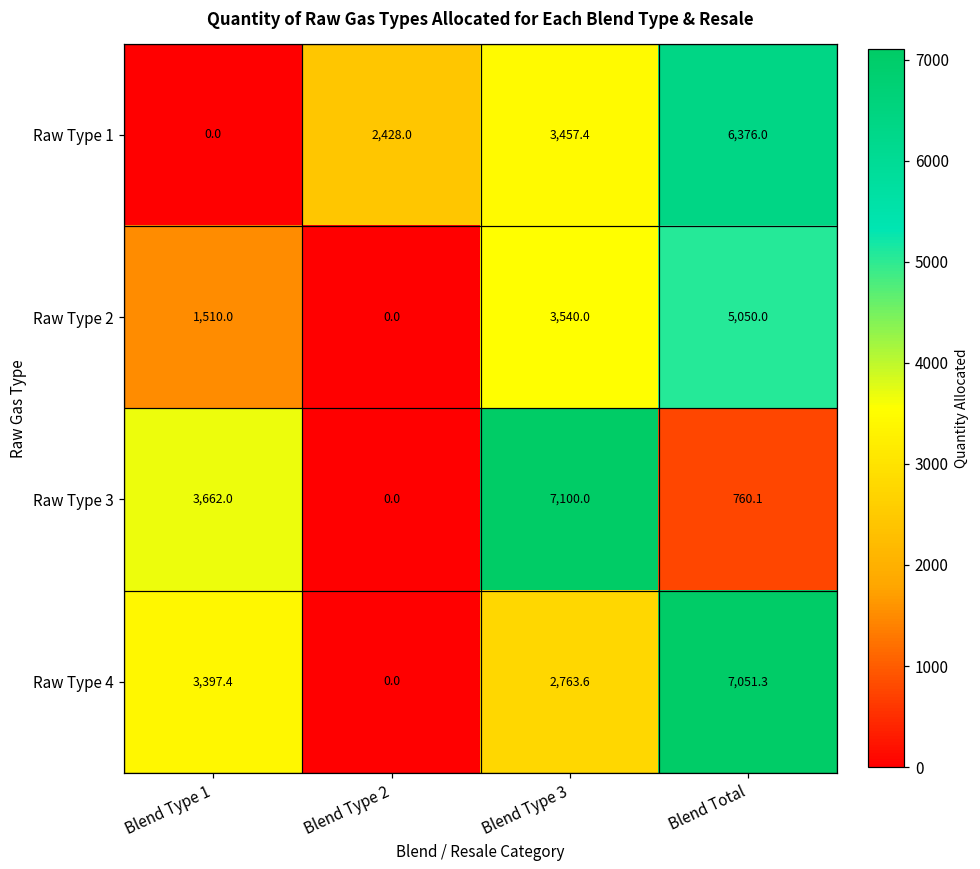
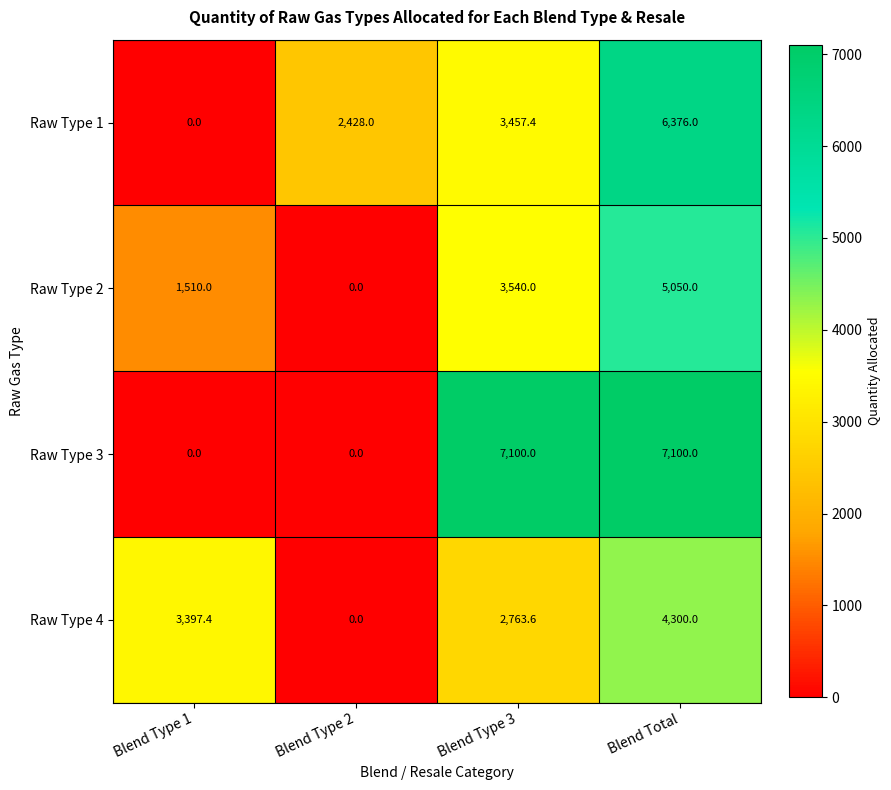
  {
    "Raw Type 1": {
      "Blend Type 1": "0.0",
      "Blend Type 2": "2,428.0",
      "Blend Type 3": "3,457.4",
      "Blend Total": "6,376.0"
    },
    "Raw Type 2": {
      "Blend Type 1": "1,510.0",
      "Blend Type 2": "0.0",
      "Blend Type 3": "3,540.0",
      "Blend Total": "5,050.0"
    },
    "Raw Type 3": {
-     "Blend Type 1": "3,662.0",
+     "Blend Type 1": "0.0",
      "Blend Type 2": "0.0",
      "Blend Type 3": "7,100.0",
-     "Blend Total": "760.1"
+     "Blend Total": "7,100.0"
    },
    "Raw Type 4": {
      "Blend Type 1": "3,397.4",
      "Blend Type 2": "0.0",
      "Blend Type 3": "2,763.6",
-     "Blend Total": "7,051.3"
+     "Blend Total": "4,300.0"
    }
  }
